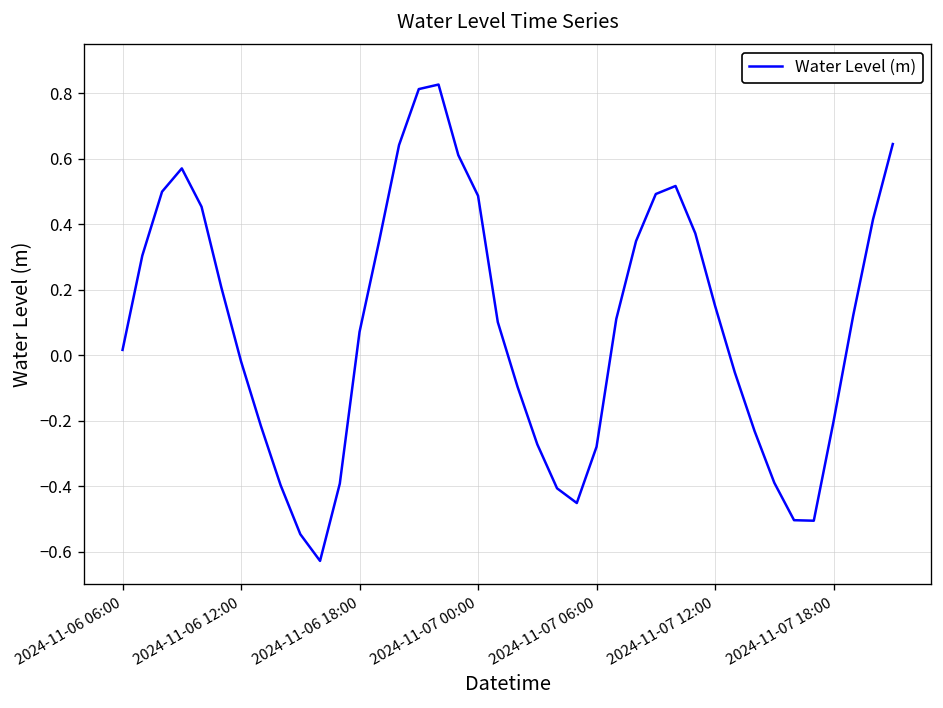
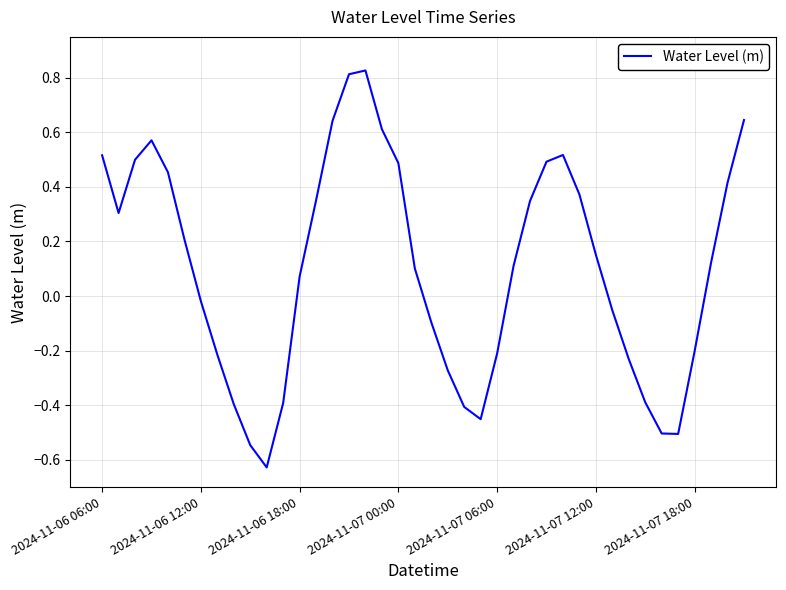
  {
-   "2024-11-06 06:00": 0.02,
+   "2024-11-06 06:00": 0.52,
    "2024-11-06 12:00": -0.02,
    "2024-11-06 18:00": 0.07,
    "2024-11-07 00:00": 0.49,
-   "2024-11-07 06:00": -0.28,
+   "2024-11-07 06:00": -0.21,
    "2024-11-07 12:00": 0.15,
    "2024-11-07 18:00": -0.20
  }
